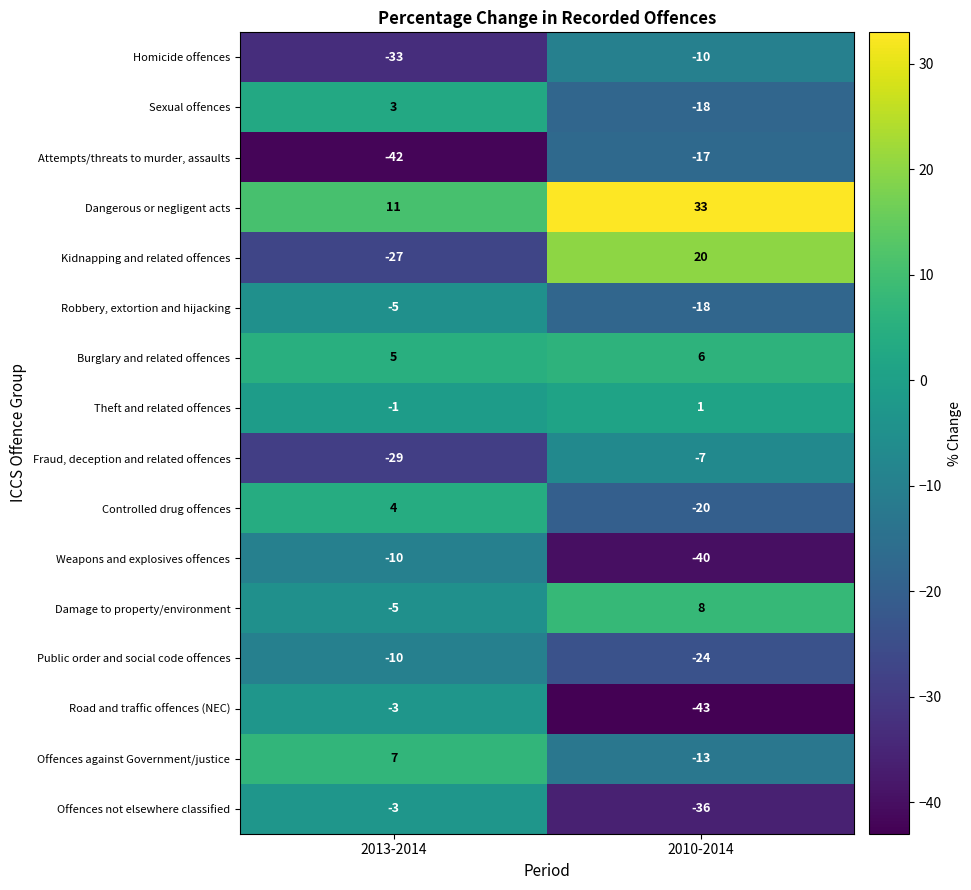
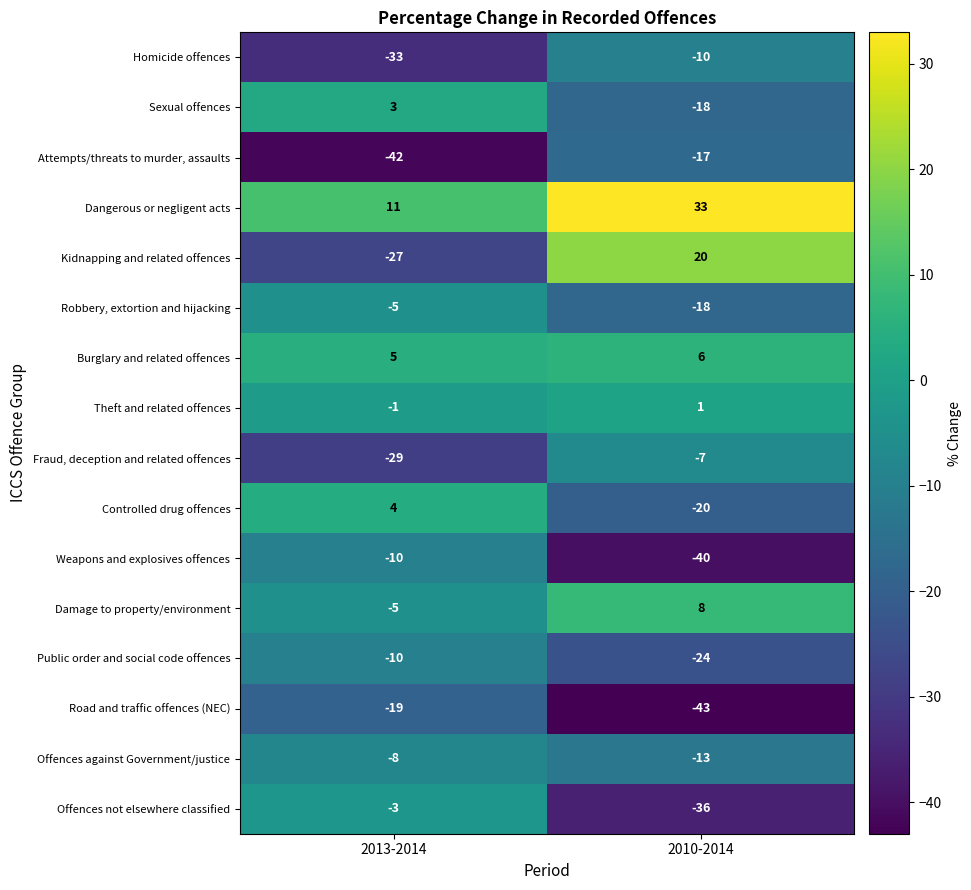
  {
    "Homicide offences": {
      "2013-2014": -33,
      "2010-2014": -10
    },
    "Sexual offences": {
      "2013-2014": 3,
      "2010-2014": -18
    },
    "Attempts/threats to murder, assaults": {
      "2013-2014": -42,
      "2010-2014": -17
    },
    "Dangerous or negligent acts": {
      "2013-2014": 11,
      "2010-2014": 33
    },
    "Kidnapping and related offences": {
      "2013-2014": -27,
      "2010-2014": 20
    },
    "Robbery, extortion and hijacking": {
      "2013-2014": -5,
      "2010-2014": -18
    },
    "Burglary and related offences": {
      "2013-2014": 5,
      "2010-2014": 6
    },
    "Theft and related offences": {
      "2013-2014": -1,
      "2010-2014": 1
    },
    "Fraud, deception and related offences": {
      "2013-2014": -29,
      "2010-2014": -7
    },
    "Controlled drug offences": {
      "2013-2014": 4,
      "2010-2014": -20
    },
    "Weapons and explosives offences": {
      "2013-2014": -10,
      "2010-2014": -40
    },
    "Damage to property/environment": {
      "2013-2014": -5,
      "2010-2014": 8
    },
    "Public order and social code offences": {
      "2013-2014": -10,
      "2010-2014": -24
    },
    "Road and traffic offences (NEC)": {
-     "2013-2014": -3,
+     "2013-2014": -19,
      "2010-2014": -43
    },
    "Offences against Government/justice": {
-     "2013-2014": 7,
+     "2013-2014": -8,
      "2010-2014": -13
    },
    "Offences not elsewhere classified": {
      "2013-2014": -3,
      "2010-2014": -36
    }
  }
